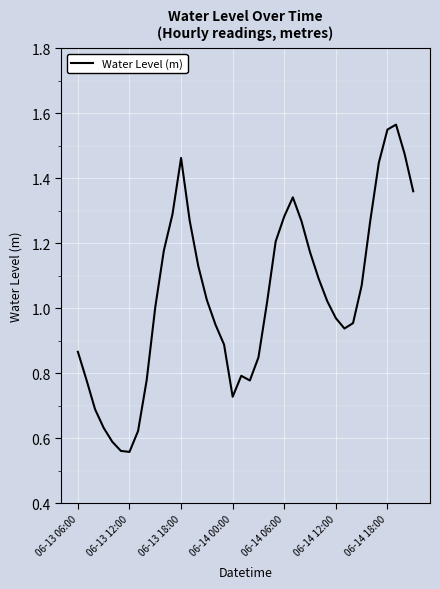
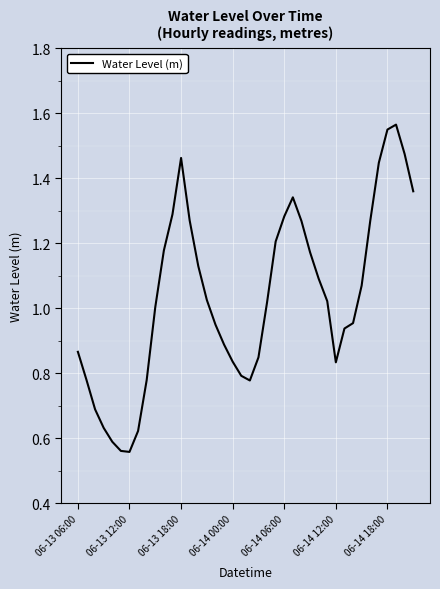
  {
    "06-13 06:00": 0.87,
    "06-13 12:00": 0.56,
    "06-13 18:00": 1.46,
-   "06-14 00:00": 0.73,
+   "06-14 00:00": 0.84,
    "06-14 06:00": 1.28,
-   "06-14 12:00": 0.97,
+   "06-14 12:00": 0.83,
    "06-14 18:00": 1.55
  }
